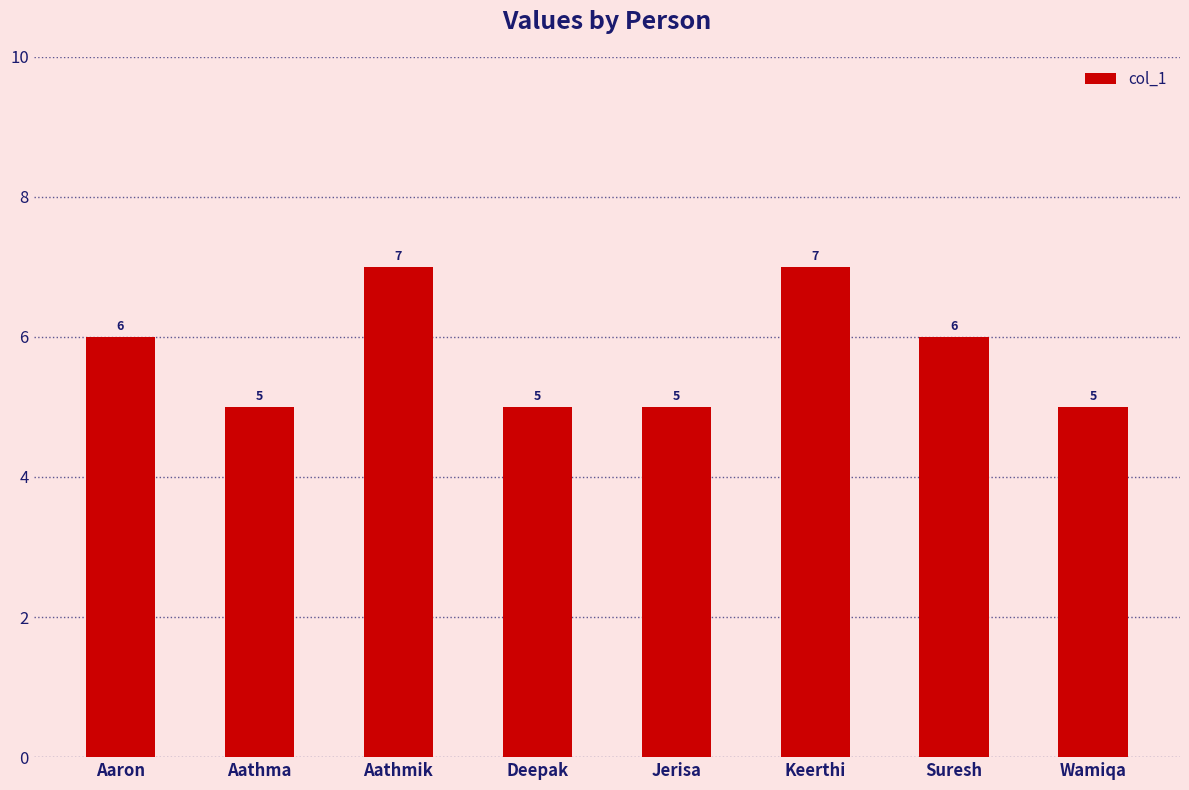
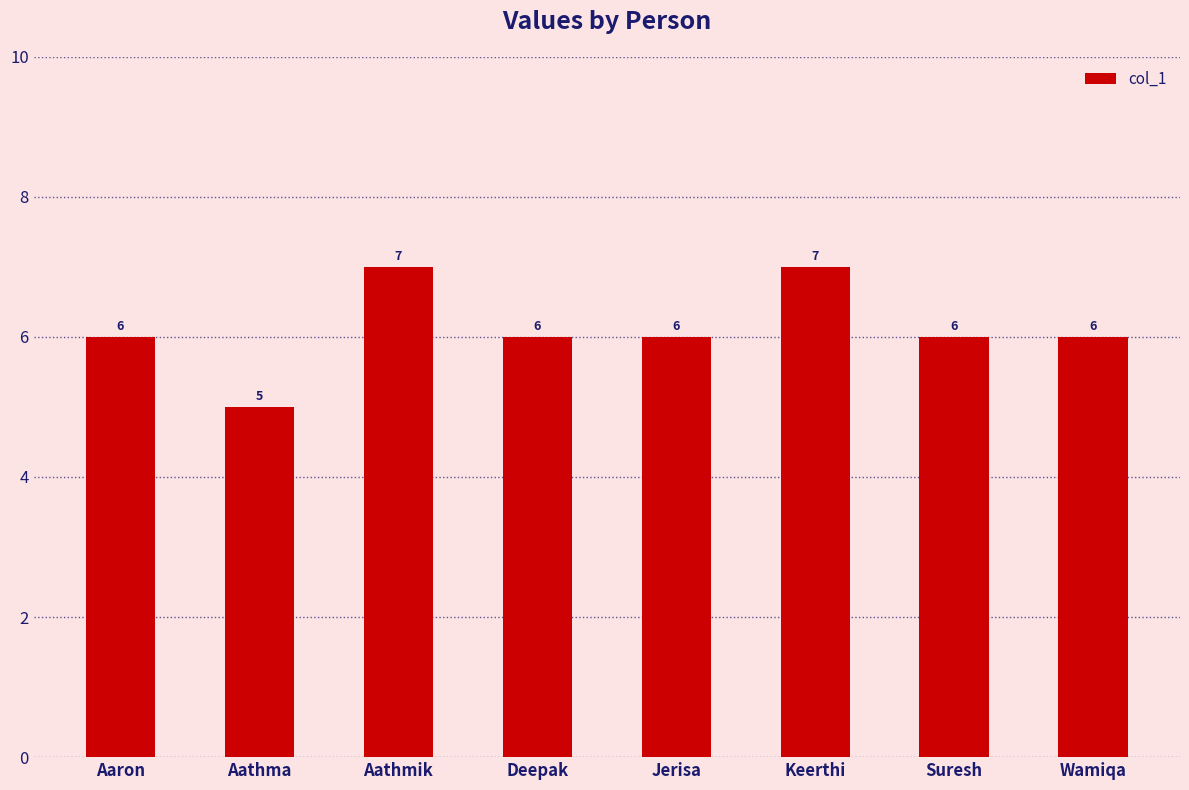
  {
    "Aaron": 6,
    "Aathma": 5,
    "Aathmik": 7,
-   "Deepak": 5,
-   "Jerisa": 5,
+   "Deepak": 6,
+   "Jerisa": 6,
    "Keerthi": 7,
    "Suresh": 6,
-   "Wamiqa": 5
+   "Wamiqa": 6
  }
